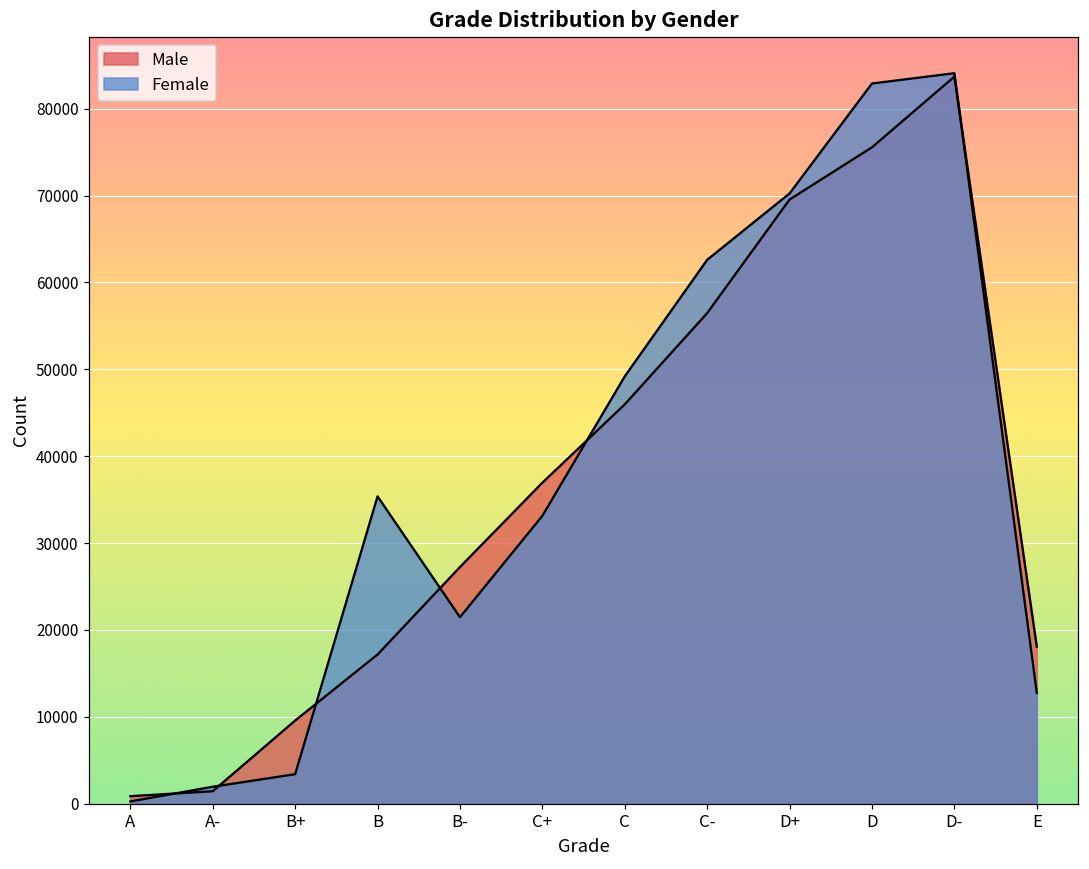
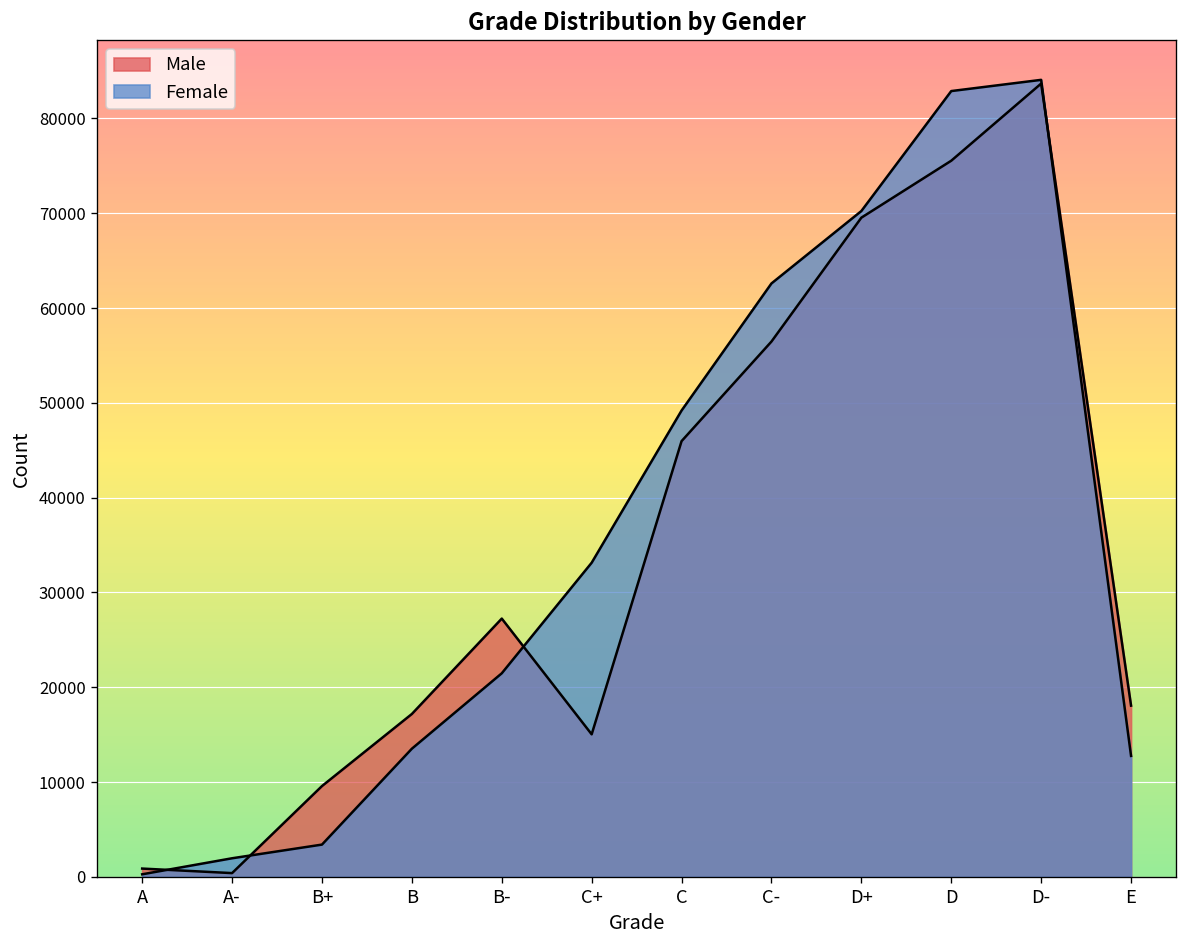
  {
    "Male": {
      "A": 1000,
-     "A-": 1000,
+     "A-": 0,
      "B+": 10000,
      "B": 17000,
      "B-": 27000,
-     "C+": 37000,
+     "C+": 15000,
      "C": 46000,
      "C-": 56000,
      "D+": 70000,
      "D": 76000,
      "D-": 84000,
      "E": 18000
    },
    "Female": {
      "A": 0,
      "A-": 2000,
      "B+": 3000,
-     "B": 35000,
+     "B": 14000,
      "B-": 21000,
      "C+": 33000,
      "C": 49000,
      "C-": 63000,
      "D+": 70000,
      "D": 83000,
      "D-": 84000,
      "E": 13000
    }
  }
